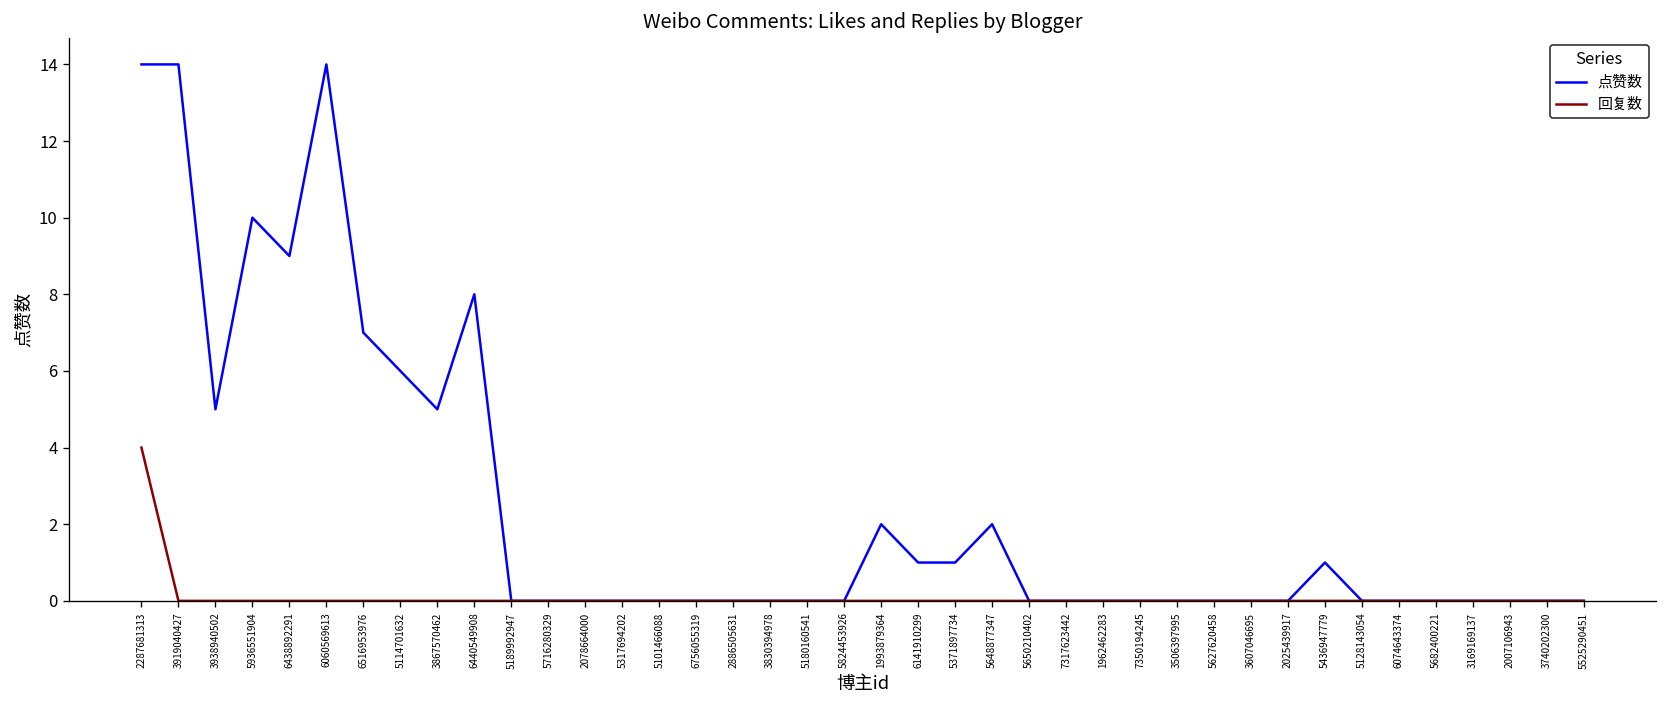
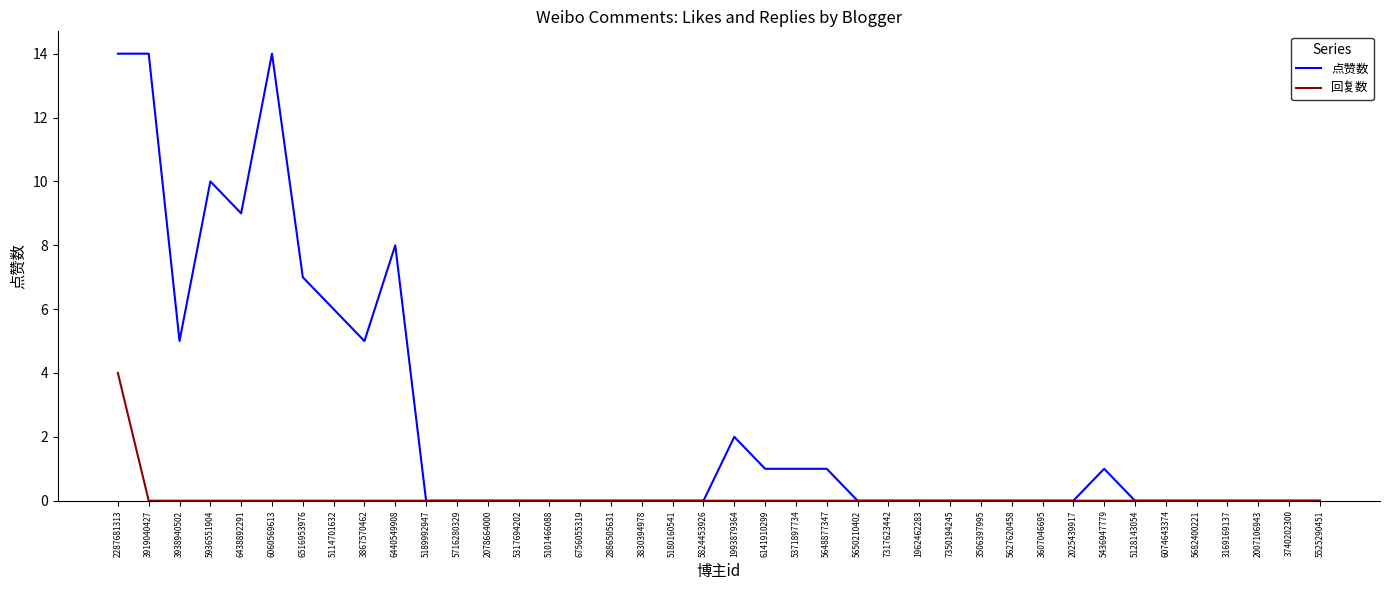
  {
    "点赞数": {
      "2287681313": 14,
      "3919040427": 14,
      "3938940502": 5,
      "5936551904": 10,
      "6438892291": 9,
      "6060569613": 14,
      "6516953976": 7,
      "5114701632": 6,
      "3867570462": 5,
      "6440549908": 8,
      "1993879364": 2,
      "6141910299": 1,
      "5371897734": 1,
-     "5648877347": 2,
+     "5648877347": 1,
      "5436947779": 1
    },
    "回复数": {
      "2287681313": 4,
      "3919040427": 0,
      "3938940502": 0,
      "5936551904": 0,
      "6438892291": 0,
      "6060569613": 0,
      "6516953976": 0,
      "5114701632": 0,
      "3867570462": 0,
      "6440549908": 0,
      "1993879364": 0,
      "6141910299": 0,
      "5371897734": 0,
      "5648877347": 0,
      "5436947779": 0
    }
  }
